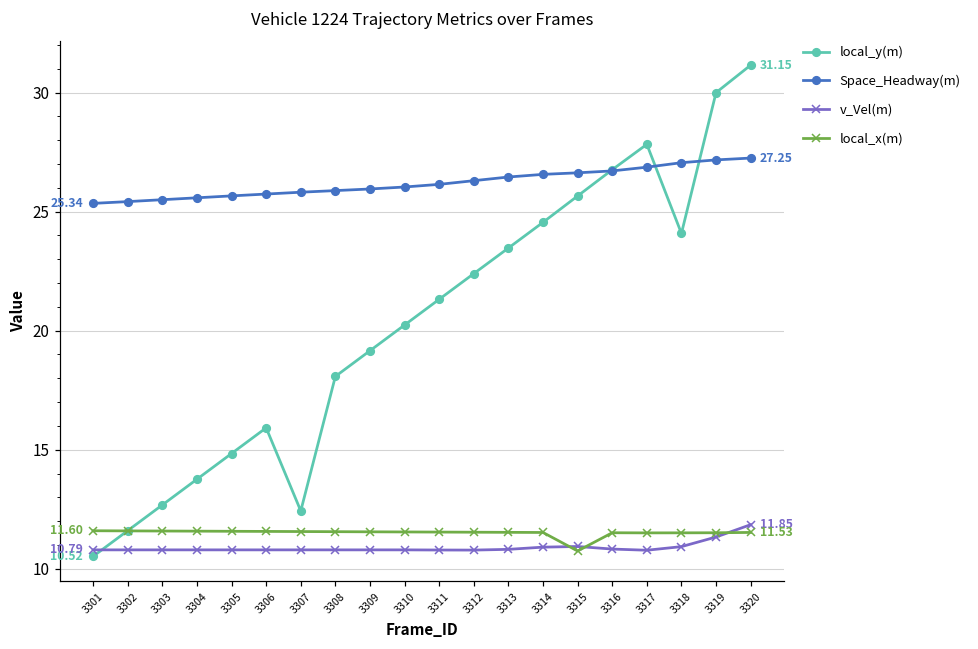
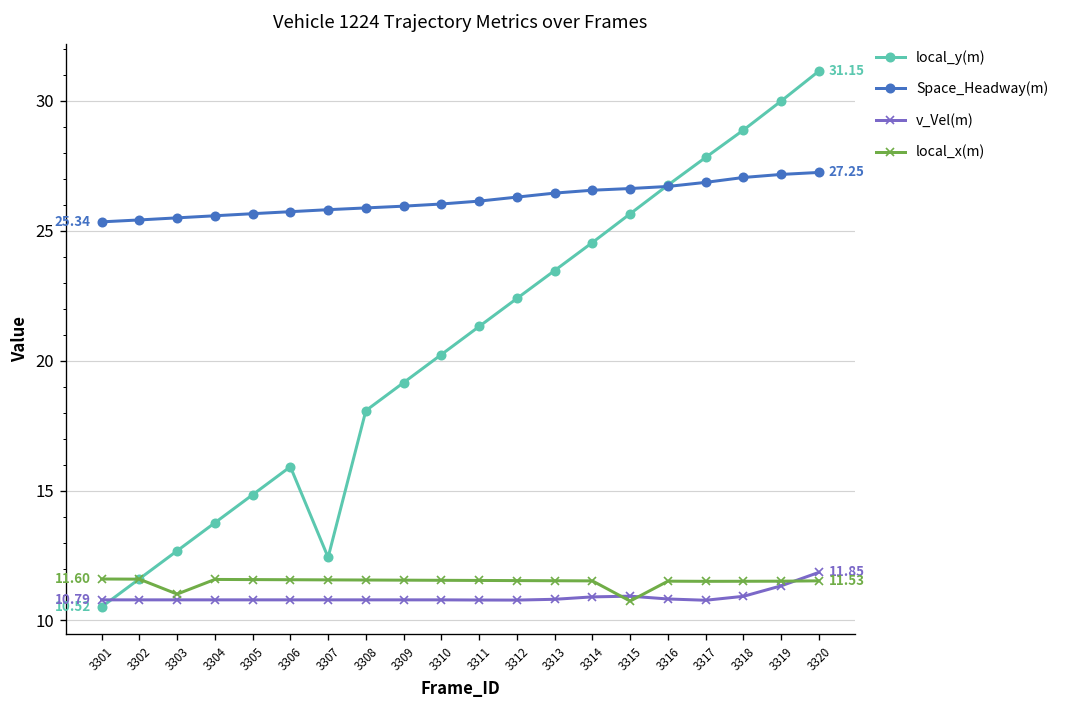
  {
    "local_y(m)": {
      "3303": 12.7,
      "3304": 13.8,
      "3305": 14.8,
      "3306": 15.9,
      "3307": 12.4,
      "3308": 18.1,
      "3309": 19.2,
      "3310": 20.2,
      "3311": 21.3,
      "3312": 22.4,
      "3313": 23.5,
      "3314": 24.5,
      "3315": 25.7,
      "3317": 27.8,
-     "3318": 24.1,
+     "3318": 28.9,
      "3319": 30.0
    },
    "local_x(m)": {
-     "3303": 11.6,
+     "3303": 11.0,
      "3304": 11.6,
      "3305": 11.6,
      "3306": 11.6,
      "3307": 11.6,
      "3308": 11.6,
      "3309": 11.6,
      "3310": 11.5,
      "3311": 11.5,
      "3312": 11.5,
      "3313": 11.5,
      "3314": 11.5,
      "3315": 10.7,
      "3316": 11.5,
      "3317": 11.5,
      "3318": 11.5,
      "3319": 11.5
    }
  }
